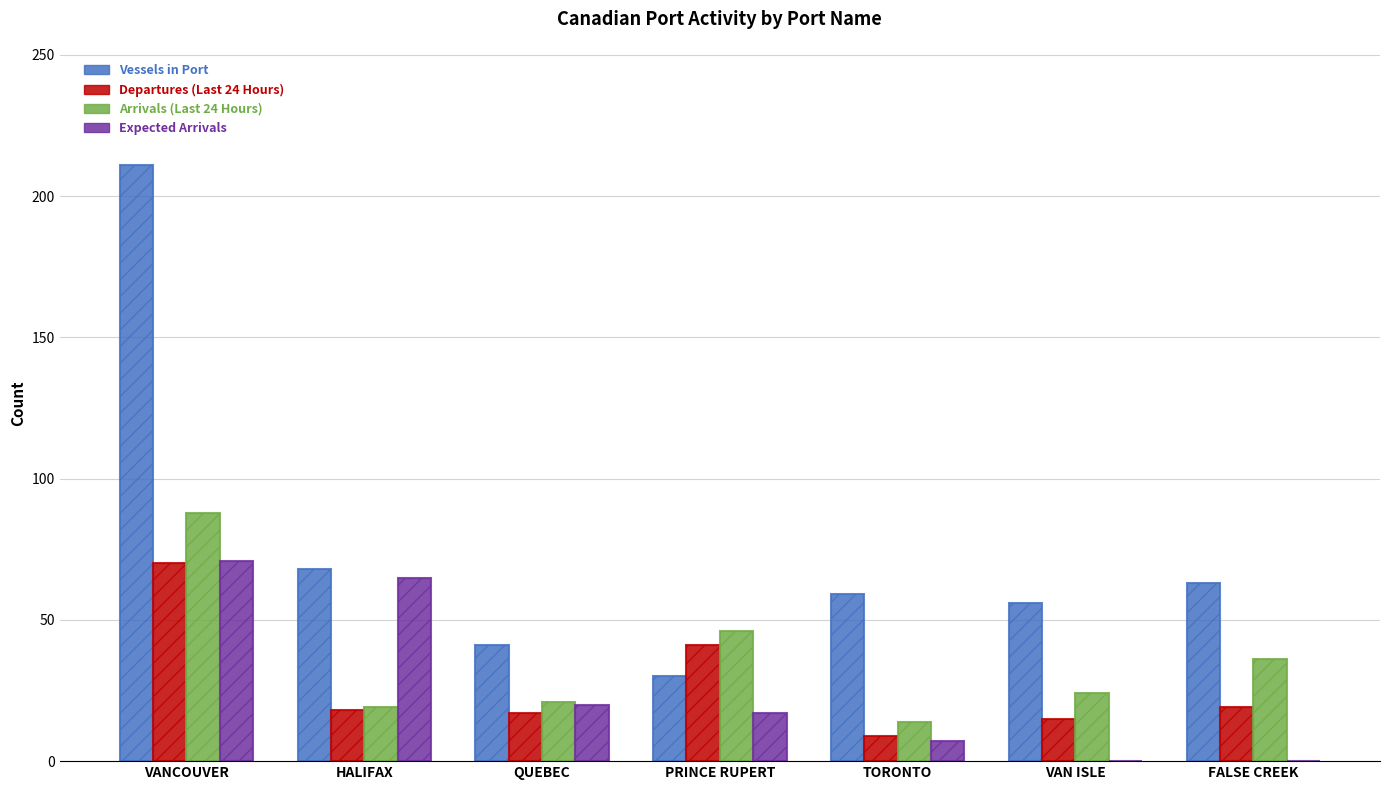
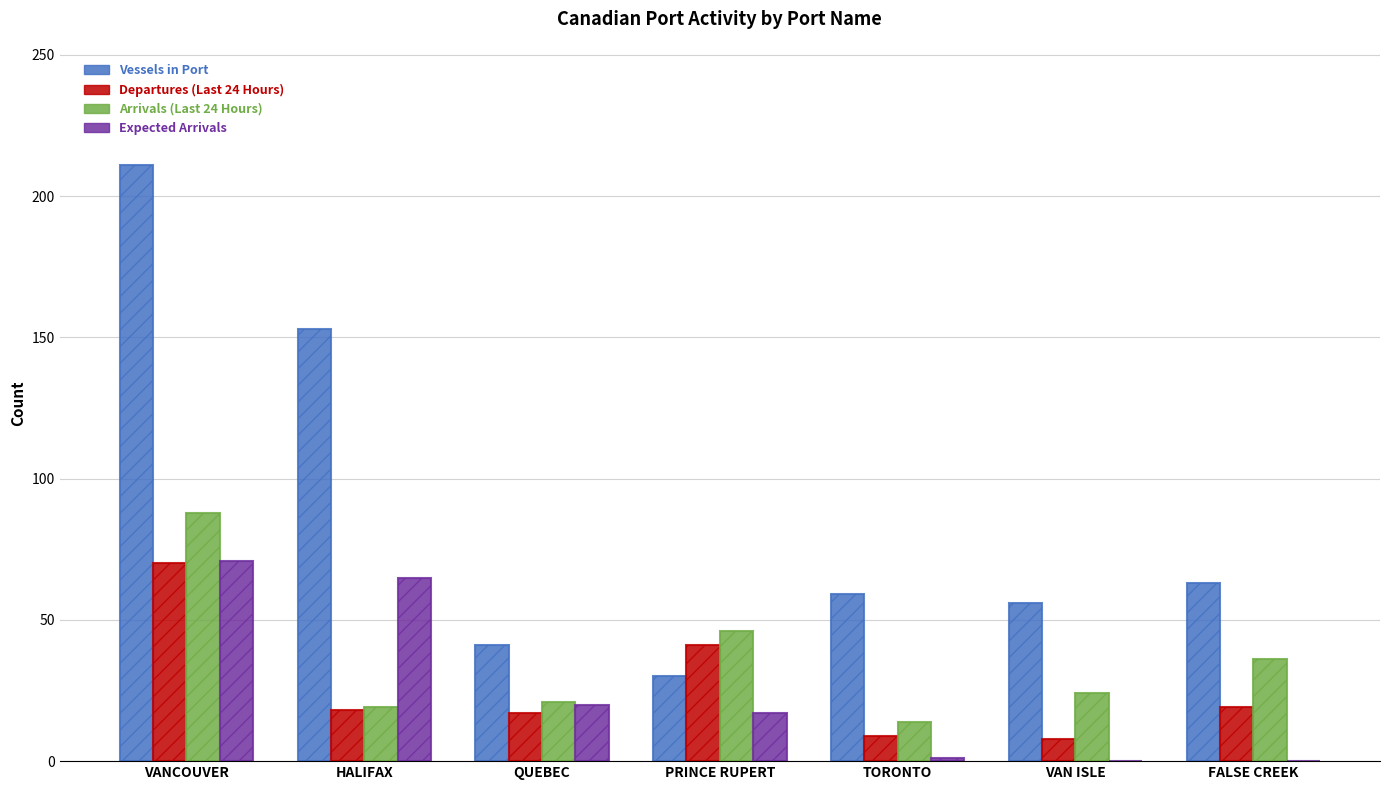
  {
    "Vessels in Port": {
      "VANCOUVER": 211,
-     "HALIFAX": 68,
+     "HALIFAX": 153,
      "QUEBEC": 41,
      "PRINCE RUPERT": 30,
      "TORONTO": 59,
      "VAN ISLE": 56,
      "FALSE CREEK": 63
    },
    "Departures (Last 24 Hours)": {
      "VANCOUVER": 70,
      "HALIFAX": 18,
      "QUEBEC": 17,
      "PRINCE RUPERT": 41,
      "TORONTO": 9,
-     "VAN ISLE": 15,
+     "VAN ISLE": 8,
      "FALSE CREEK": 19
    },
    "Arrivals (Last 24 Hours)": {
      "VANCOUVER": 88,
      "HALIFAX": 19,
      "QUEBEC": 21,
      "PRINCE RUPERT": 46,
      "TORONTO": 14,
      "VAN ISLE": 24,
      "FALSE CREEK": 36
    },
    "Expected Arrivals": {
      "VANCOUVER": 71,
      "HALIFAX": 65,
      "QUEBEC": 20,
      "PRINCE RUPERT": 17,
-     "TORONTO": 7,
+     "TORONTO": 1,
      "VAN ISLE": 0,
      "FALSE CREEK": 0
    }
  }
